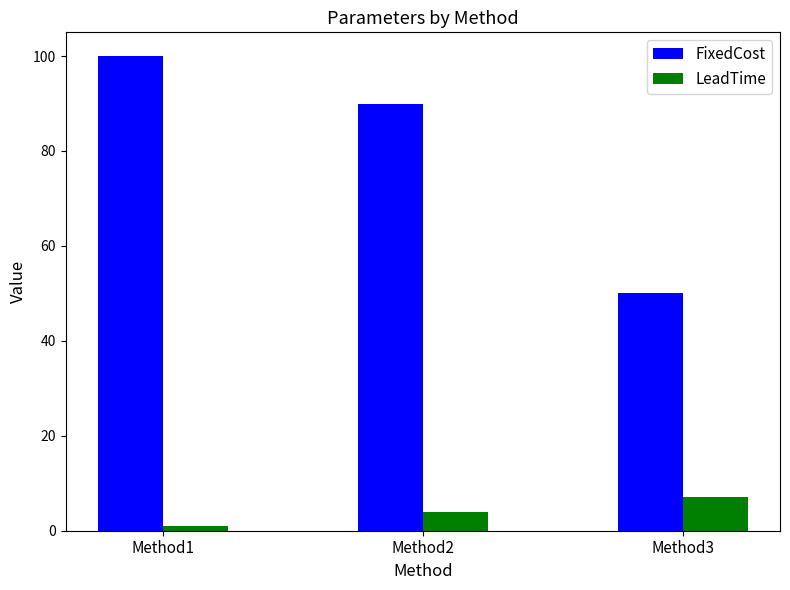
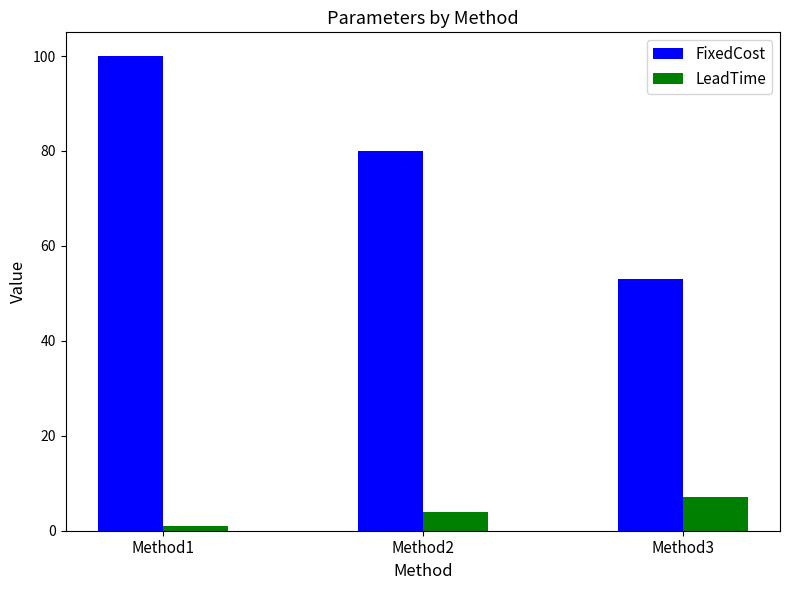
  {
    "FixedCost": {
      "Method1": 100,
-     "Method2": 90,
-     "Method3": 50
+     "Method2": 80,
+     "Method3": 53
    },
    "LeadTime": {
      "Method1": 1,
      "Method2": 4,
      "Method3": 7
    }
  }
